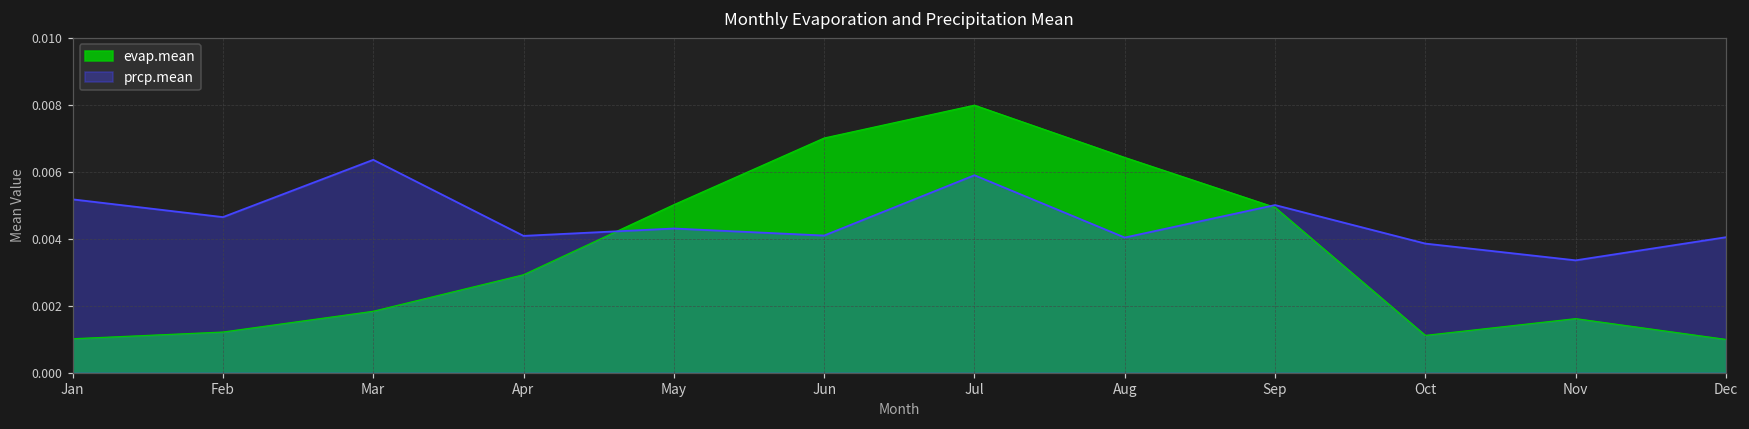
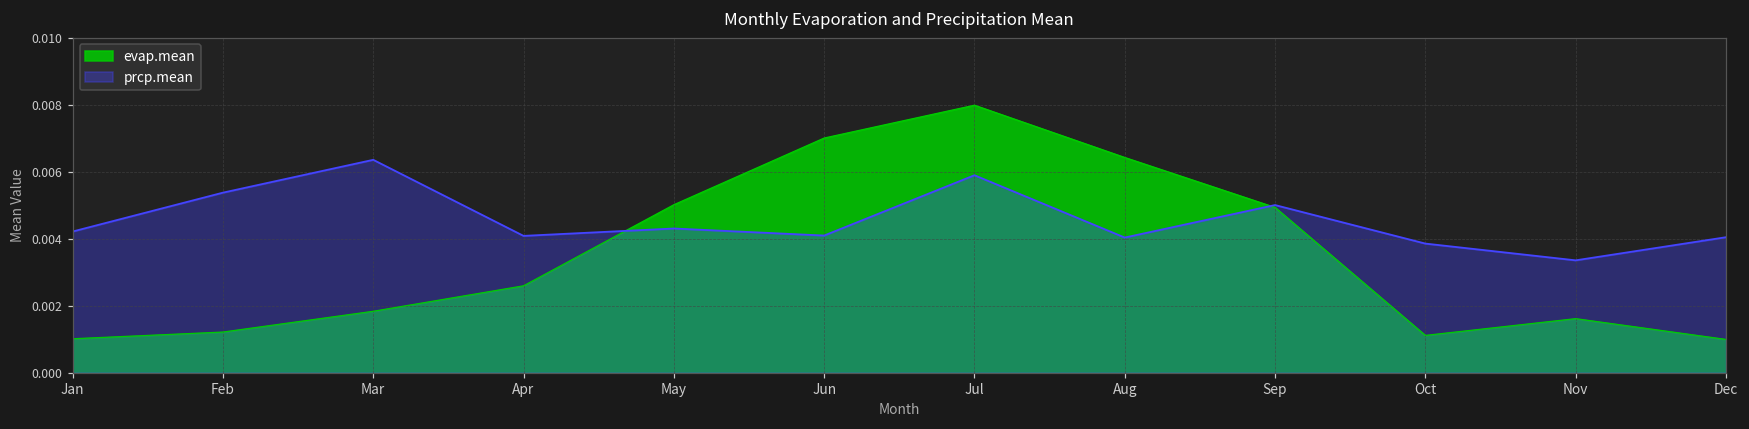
  {
    "evap.mean": {
      "Jan": 0.0010,
      "Feb": 0.0012,
      "Mar": 0.0018,
-     "Apr": 0.0029,
+     "Apr": 0.0026,
      "May": 0.0050,
      "Jun": 0.0070,
      "Jul": 0.0080,
      "Aug": 0.0064,
      "Oct": 0.0011,
      "Nov": 0.0016,
      "Dec": 0.0010
    },
    "prcp.mean": {
-     "Jan": 0.0052,
-     "Feb": 0.0046,
+     "Jan": 0.0042,
+     "Feb": 0.0054,
      "Mar": 0.0064,
      "Apr": 0.0041,
      "May": 0.0043,
      "Jun": 0.0041,
      "Jul": 0.0059,
      "Aug": 0.0040,
      "Oct": 0.0039,
      "Nov": 0.0034,
      "Dec": 0.0040
    }
  }
